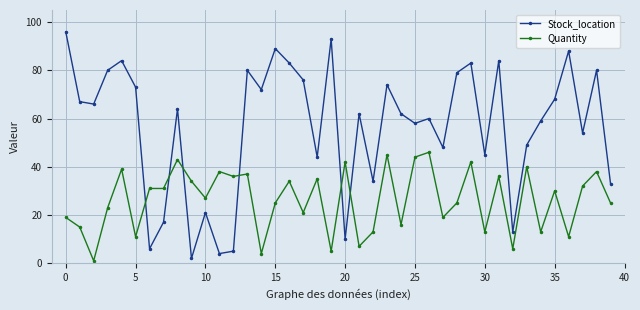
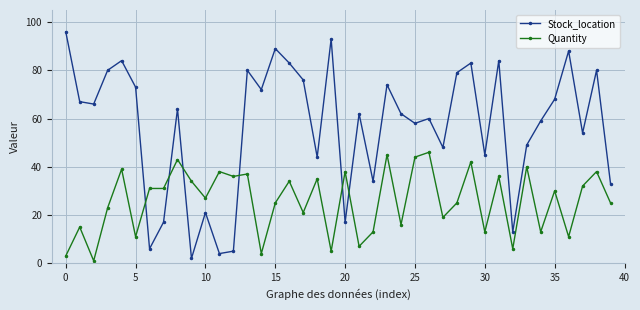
  {
    "Stock_location": {
      "0": 96,
      "5": 73,
      "10": 21,
      "15": 89,
-     "20": 10,
+     "20": 17,
      "25": 58,
      "30": 45,
      "35": 68
    },
    "Quantity": {
-     "0": 19,
+     "0": 3,
      "5": 11,
      "10": 27,
      "15": 25,
-     "20": 42,
+     "20": 38,
      "25": 44,
      "30": 13,
      "35": 30
    }
  }
